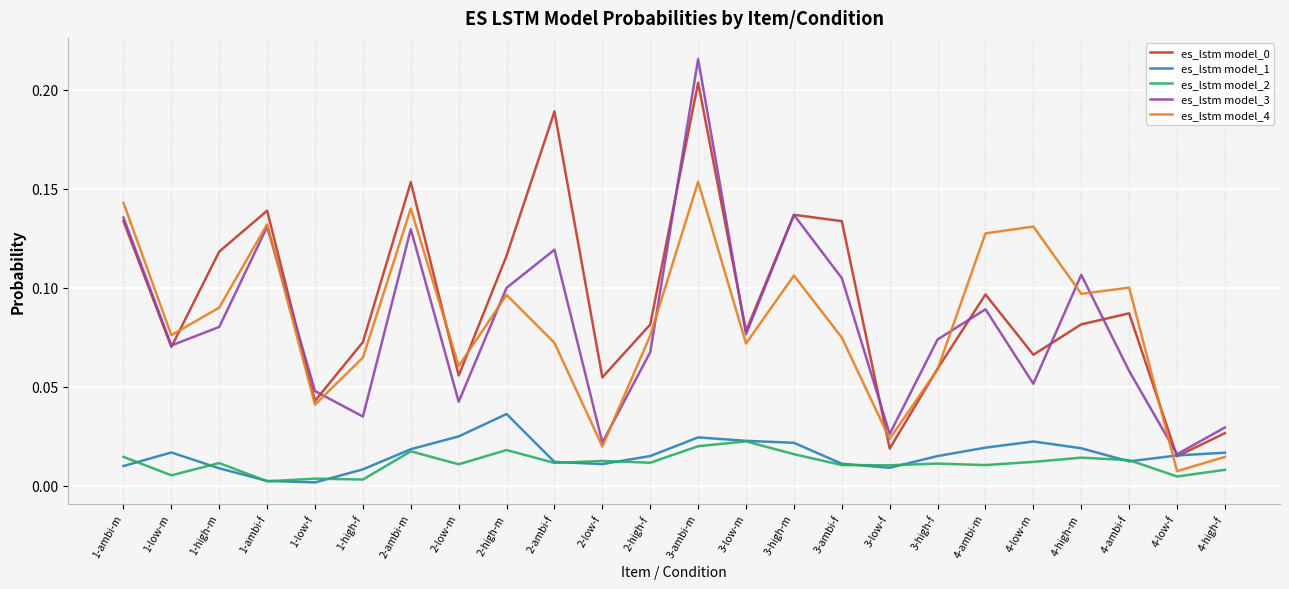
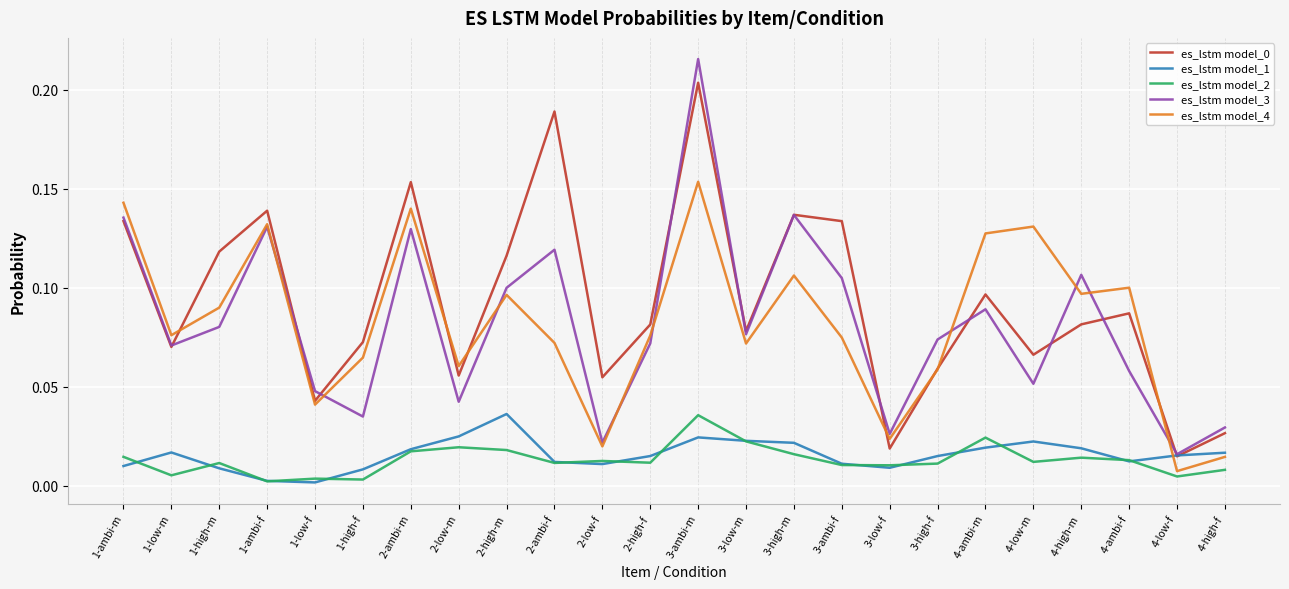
  {
    "es_lstm model_0": {
      "1-ambi-m": 0.134,
      "1-high-m": 0.118,
      "1-ambi-f": 0.139,
      "1-low-f": 0.043,
      "1-high-f": 0.073,
      "2-ambi-m": 0.153,
      "2-low-m": 0.056,
      "2-high-m": 0.116,
      "2-ambi-f": 0.189,
      "2-low-f": 0.055,
      "2-high-f": 0.082,
      "3-ambi-m": 0.204,
      "3-low-m": 0.078,
      "3-ambi-f": 0.134,
      "3-low-f": 0.019,
      "4-ambi-m": 0.097,
      "4-low-m": 0.066,
      "4-high-m": 0.082,
      "4-ambi-f": 0.087,
      "4-high-f": 0.027
    },
    "es_lstm model_1": {
      "1-ambi-m": 0.010,
      "1-low-m": 0.017,
      "1-high-m": 0.009,
      "1-low-f": 0.002,
      "1-high-f": 0.008,
      "2-low-m": 0.025,
      "2-high-m": 0.036,
      "2-low-f": 0.011,
      "2-high-f": 0.015,
      "3-ambi-m": 0.025,
      "3-high-m": 0.022,
      "3-high-f": 0.015,
      "4-ambi-m": 0.019,
      "4-low-m": 0.022,
      "4-high-m": 0.019,
      "4-high-f": 0.017
    },
    "es_lstm model_2": {
      "1-ambi-m": 0.015,
      "1-low-m": 0.005,
      "1-high-m": 0.012,
      "1-low-f": 0.004,
      "1-high-f": 0.003,
-     "2-low-m": 0.011,
+     "2-low-m": 0.020,
      "2-high-m": 0.018,
      "2-low-f": 0.013,
      "2-high-f": 0.012,
-     "3-ambi-m": 0.020,
+     "3-ambi-m": 0.036,
      "3-high-m": 0.016,
      "3-high-f": 0.011,
-     "4-ambi-m": 0.011,
+     "4-ambi-m": 0.024,
      "4-low-m": 0.012,
      "4-high-m": 0.014,
      "4-low-f": 0.005,
      "4-high-f": 0.008
    },
    "es_lstm model_3": {
      "1-ambi-m": 0.136,
      "1-high-m": 0.080,
      "1-ambi-f": 0.131,
      "1-low-f": 0.048,
      "1-high-f": 0.035,
      "2-ambi-m": 0.130,
      "2-low-m": 0.043,
      "2-high-m": 0.100,
      "2-ambi-f": 0.119,
      "2-low-f": 0.022,
-     "2-high-f": 0.068,
+     "2-high-f": 0.072,
      "3-ambi-m": 0.216,
      "3-low-m": 0.077,
      "3-ambi-f": 0.105,
      "3-low-f": 0.026,
      "3-high-f": 0.074,
      "4-ambi-m": 0.089,
      "4-low-m": 0.052,
      "4-high-m": 0.107,
      "4-ambi-f": 0.058,
      "4-high-f": 0.030
    },
    "es_lstm model_4": {
      "1-ambi-m": 0.143,
      "1-low-m": 0.076,
      "1-high-m": 0.090,
      "1-ambi-f": 0.132,
      "1-low-f": 0.041,
      "1-high-f": 0.065,
      "2-ambi-m": 0.140,
      "2-low-m": 0.061,
      "2-high-m": 0.096,
      "2-ambi-f": 0.072,
      "2-low-f": 0.020,
      "2-high-f": 0.076,
      "3-ambi-m": 0.154,
      "3-low-m": 0.072,
      "3-high-m": 0.106,
      "3-ambi-f": 0.075,
      "3-low-f": 0.024,
      "4-ambi-m": 0.128,
      "4-low-m": 0.131,
      "4-high-m": 0.097,
      "4-ambi-f": 0.100,
      "4-low-f": 0.007,
      "4-high-f": 0.015
    }
  }
